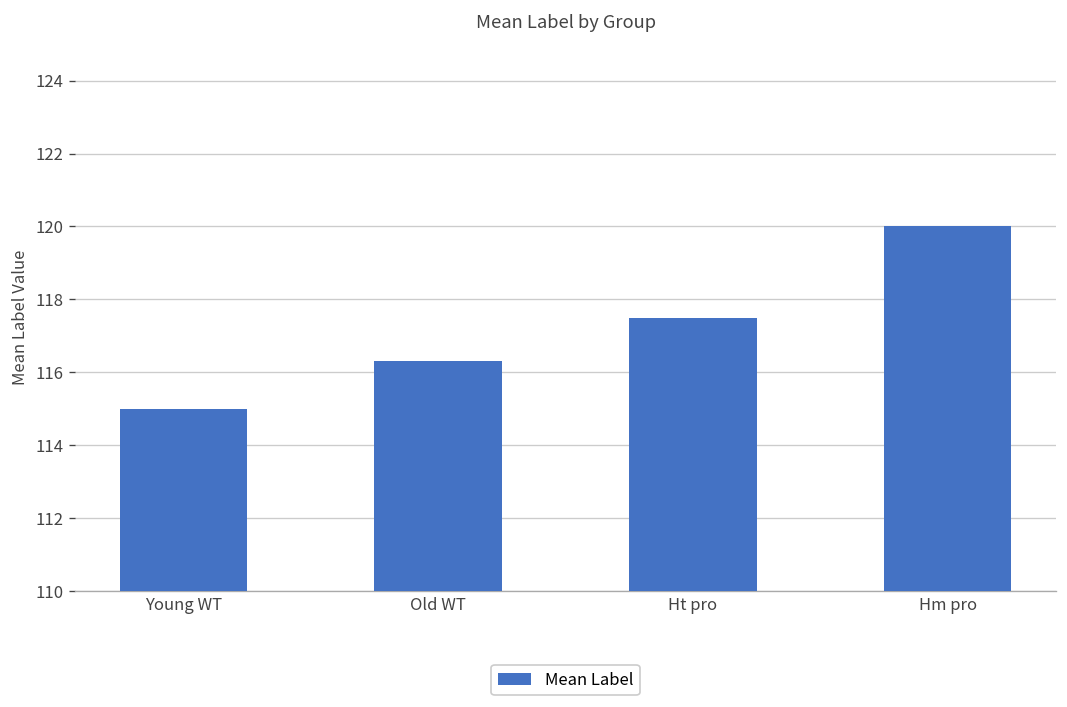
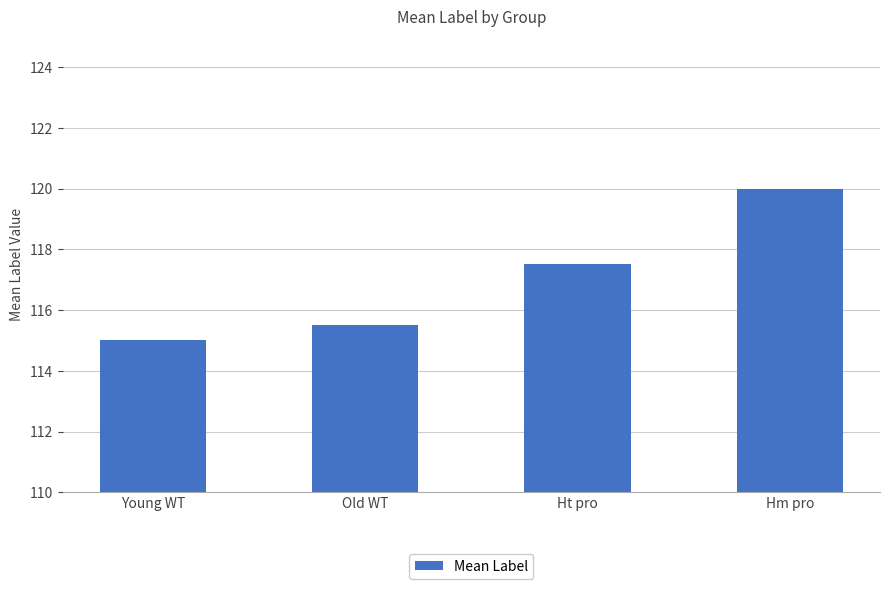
  {
    "Young WT": 115.0,
-   "Old WT": 116.3,
+   "Old WT": 115.5,
    "Ht pro": 117.5,
    "Hm pro": 120.0
  }
